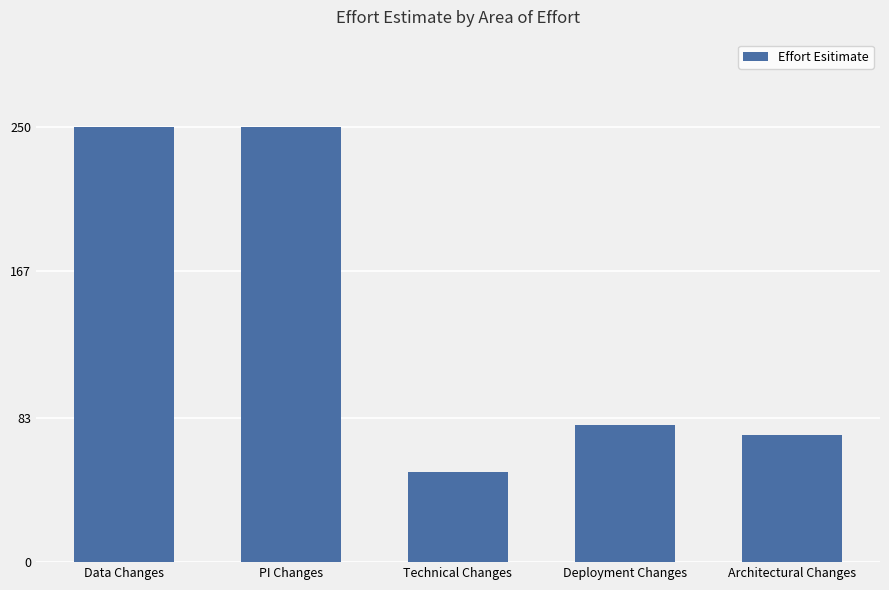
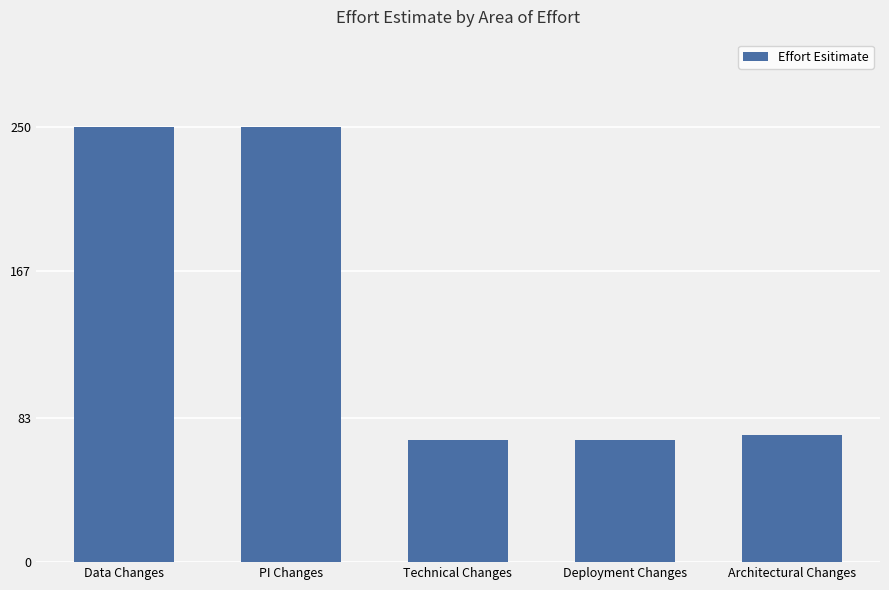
  {
    "Data Changes": 250,
    "PI Changes": 250,
-   "Technical Changes": 52,
-   "Deployment Changes": 79,
+   "Technical Changes": 70,
+   "Deployment Changes": 70,
    "Architectural Changes": 73
  }
